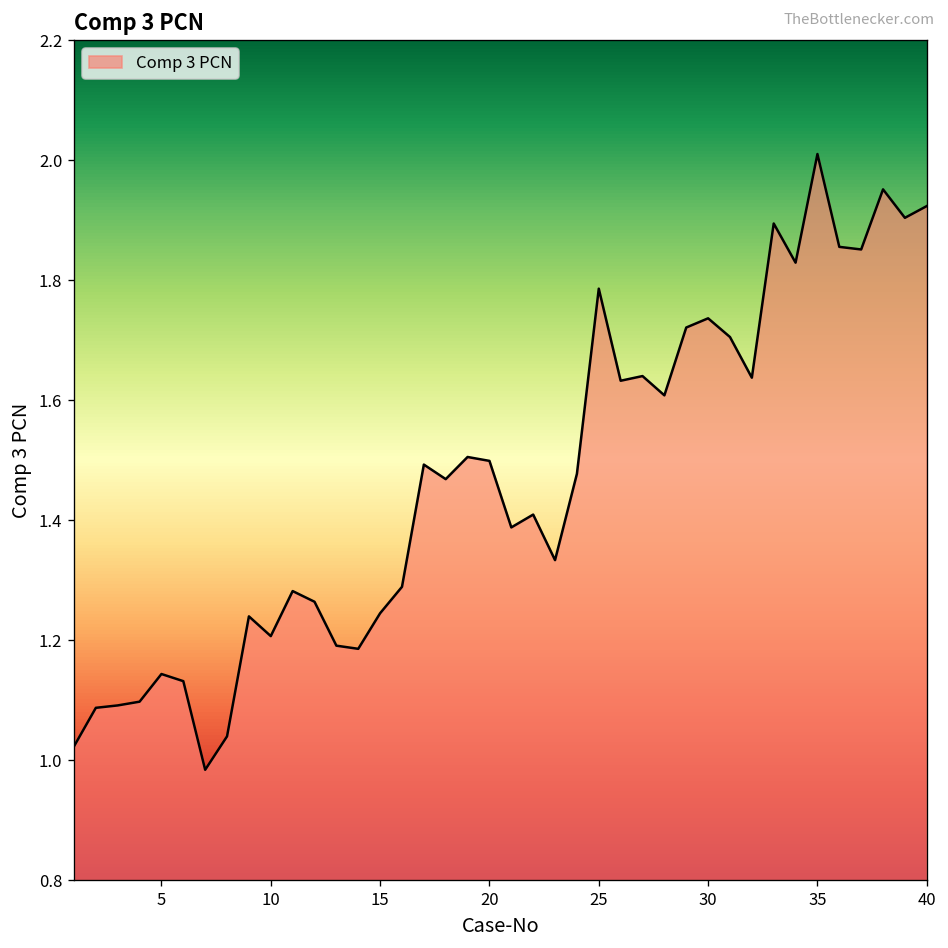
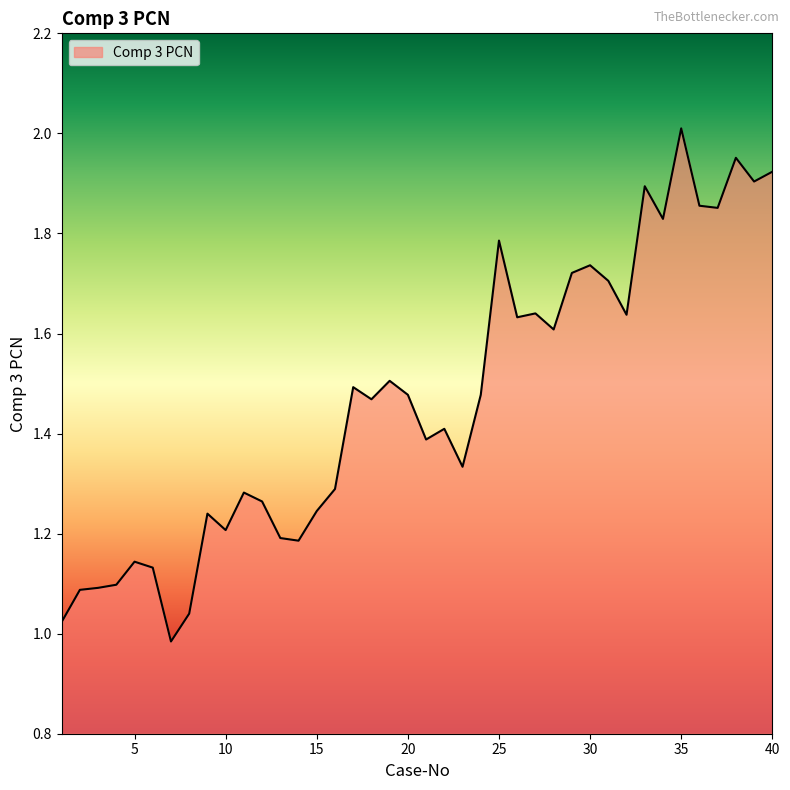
  {
    "5": 1.14,
    "10": 1.21,
    "15": 1.25,
-   "20": 1.50,
+   "20": 1.48,
    "25": 1.79,
    "30": 1.74,
    "35": 2.01,
    "40": 1.92
  }
